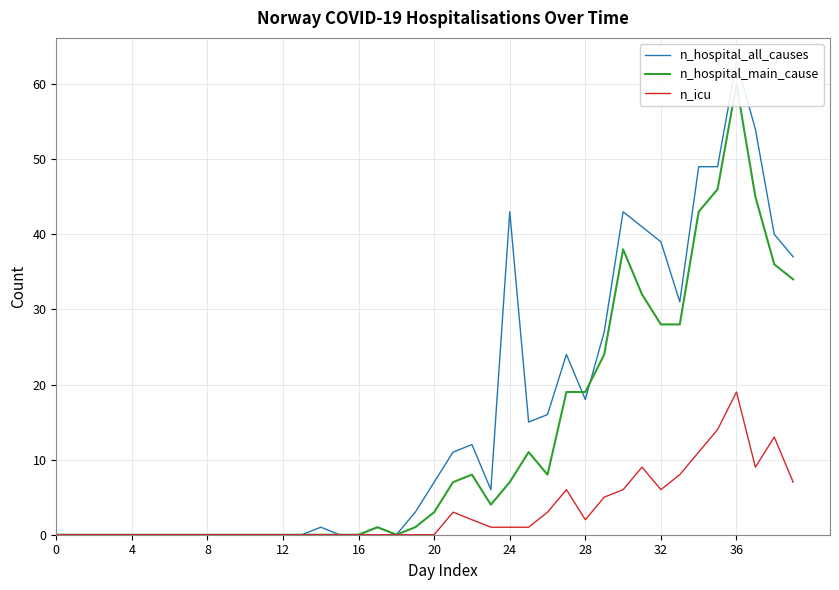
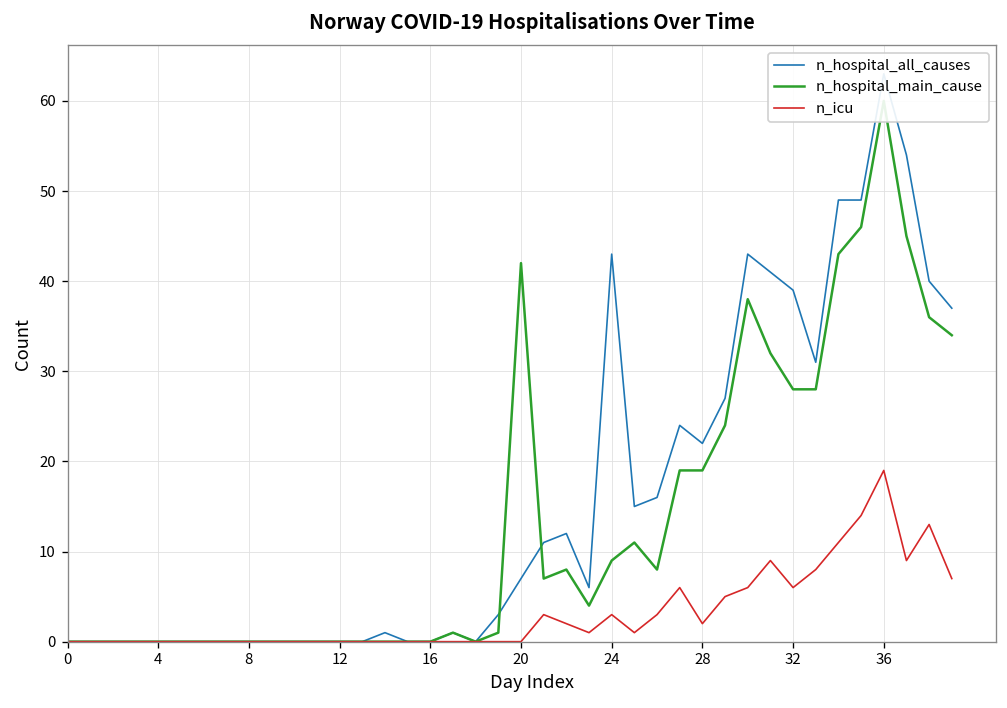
  {
    "n_hospital_all_causes": {
      "20": 7,
      "24": 43,
-     "28": 18,
+     "28": 22,
      "32": 39
    },
    "n_hospital_main_cause": {
-     "20": 3,
-     "24": 7,
+     "20": 42,
+     "24": 9,
      "28": 19,
      "32": 28
    },
    "n_icu": {
      "20": 0,
-     "24": 1,
+     "24": 3,
      "28": 2,
      "32": 6,
      "36": 19
    }
  }
